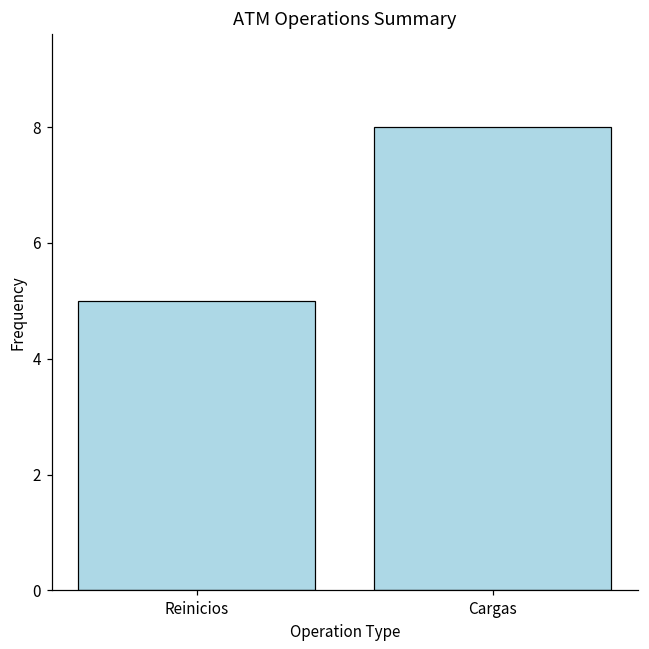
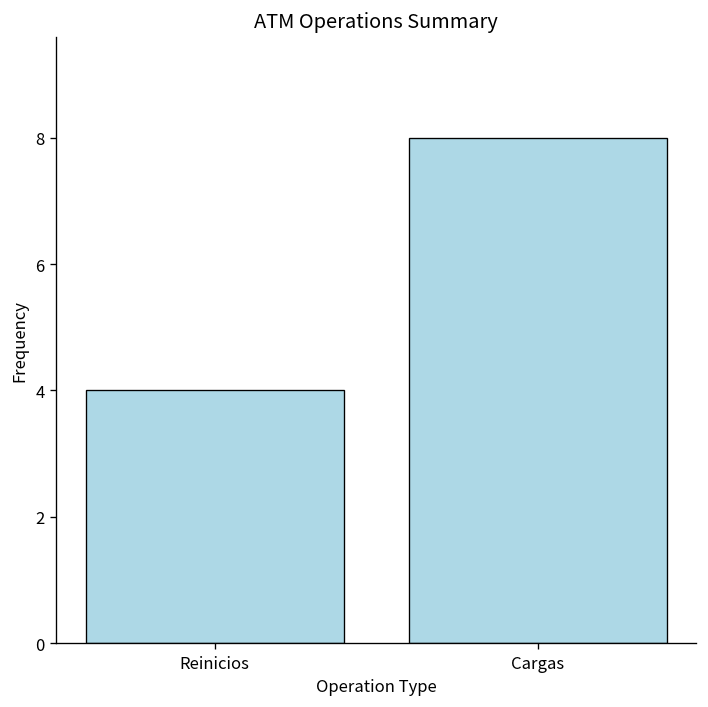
  {
-   "Reinicios": 5,
+   "Reinicios": 4,
    "Cargas": 8
  }
